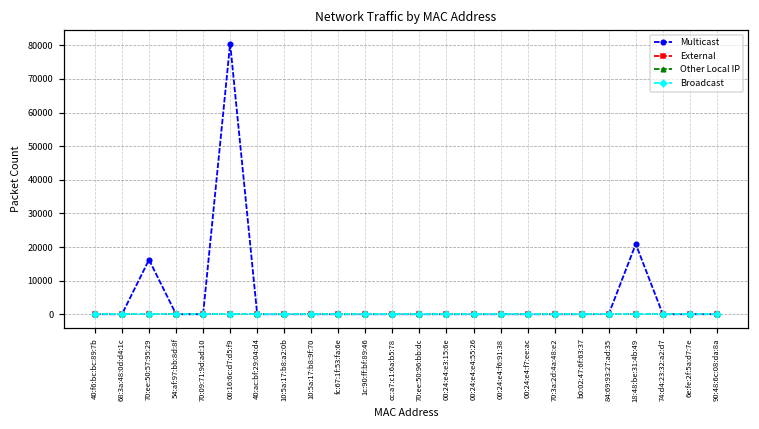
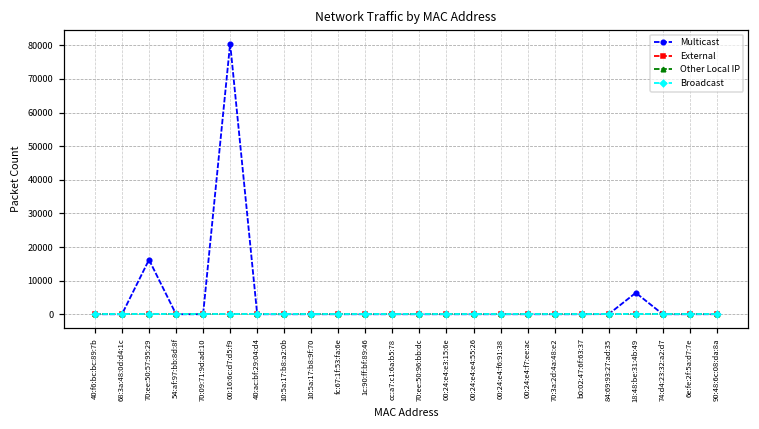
  {
    "Multicast": {
      "70:ee:50:57:95:29": 16000,
      "00:16:6c:d7:d5:f9": 81000,
-     "18:48:be:31:4b:49": 21000
+     "18:48:be:31:4b:49": 6000
    },
    "Broadcast": {
      "70:ee:50:57:95:29": 0,
      "00:16:6c:d7:d5:f9": 0,
      "18:48:be:31:4b:49": 0
    }
  }
